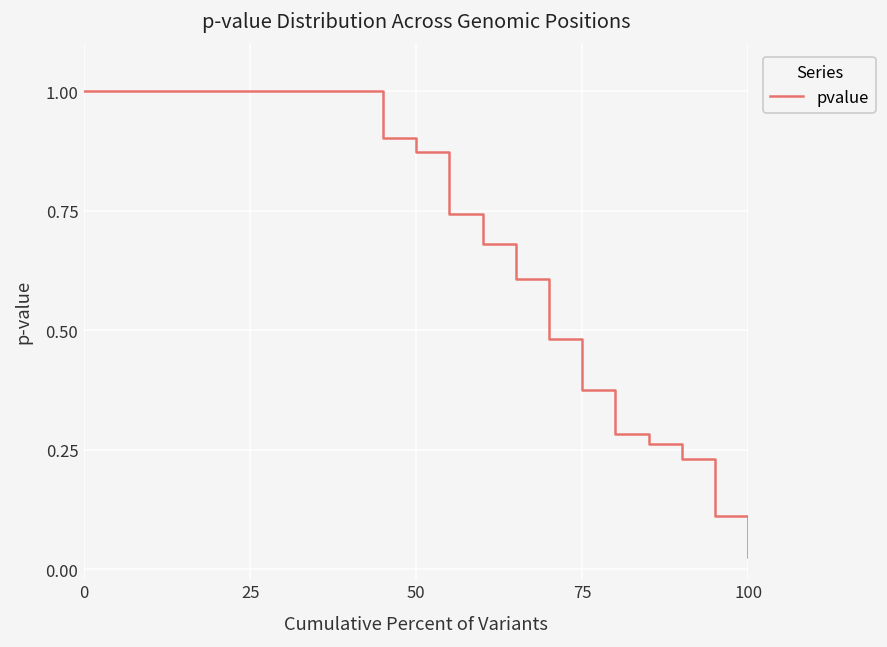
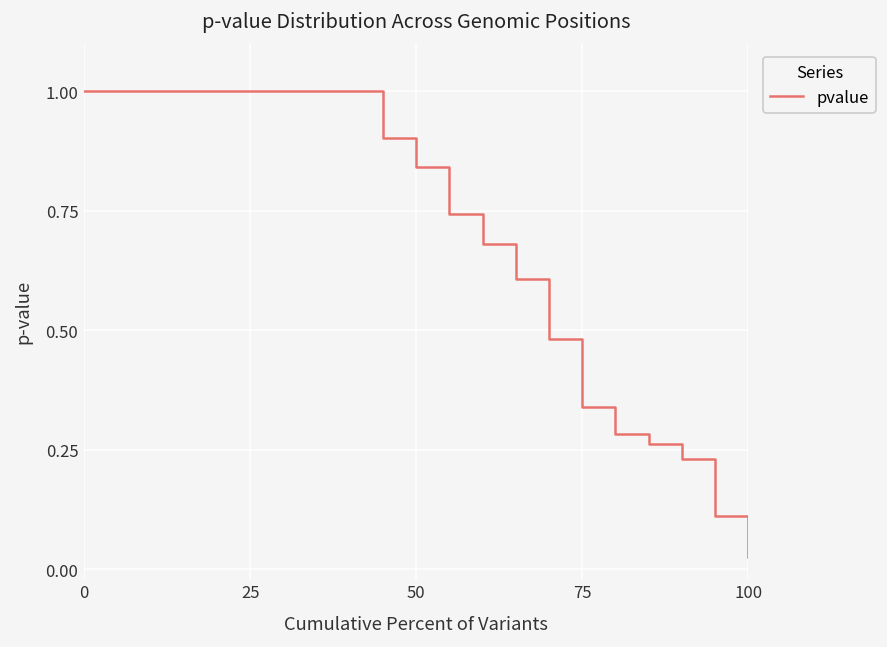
  {
    "0": 1.00,
    "25": 1.00,
-   "50": 0.87,
-   "75": 0.37,
+   "50": 0.84,
+   "75": 0.34,
    "100": 0.02
  }
